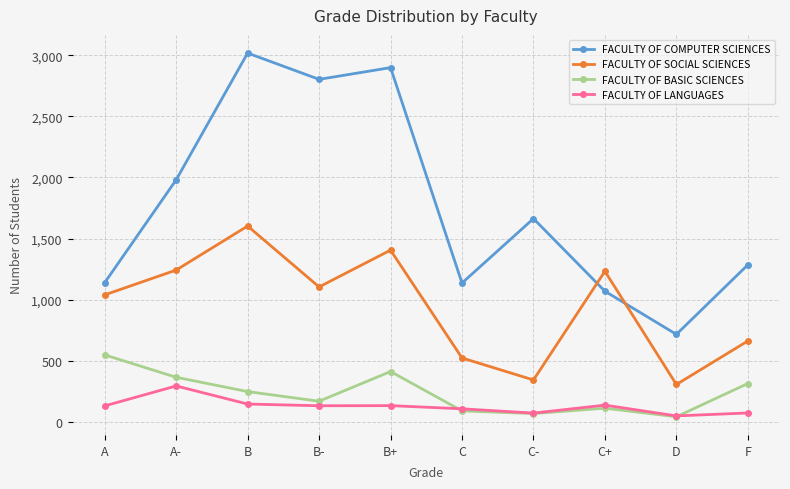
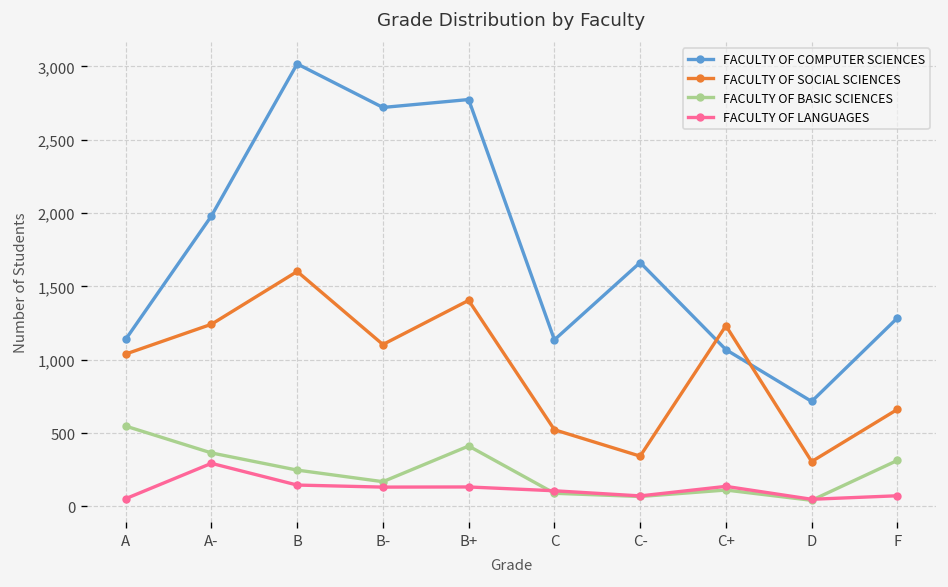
  {
    "FACULTY OF COMPUTER SCIENCES": {
      "A": "1,140",
      "A-": "1,980",
      "B": "3,020",
-     "B-": "2,800",
-     "B+": "2,900",
+     "B-": "2,720",
+     "B+": "2,770",
      "C": "1,140",
      "C-": "1,660",
      "C+": "1,070",
      "D": "720",
      "F": "1,290"
    },
    "FACULTY OF SOCIAL SCIENCES": {
      "A": "1,040",
      "A-": "1,240",
      "B": "1,600",
      "B-": "1,100",
      "B+": "1,410",
      "C": "520",
      "C-": "340",
      "C+": "1,230",
      "D": "310",
      "F": "660"
    },
    "FACULTY OF BASIC SCIENCES": {
      "A": "550",
      "A-": "370",
      "B": "250",
      "B-": "170",
      "B+": "410",
      "C+": "110",
      "F": "310"
    },
    "FACULTY OF LANGUAGES": {
-     "A": "130",
+     "A": "50",
      "A-": "290",
      "B": "150",
      "B-": "130",
      "B+": "130",
      "C+": "140",
      "F": "70"
    }
  }
